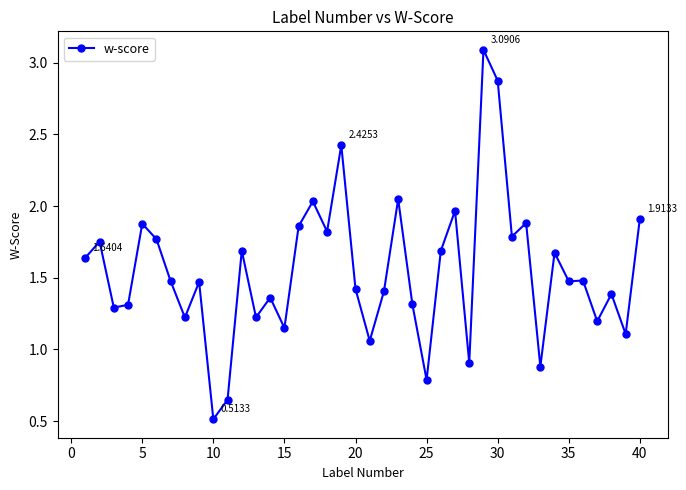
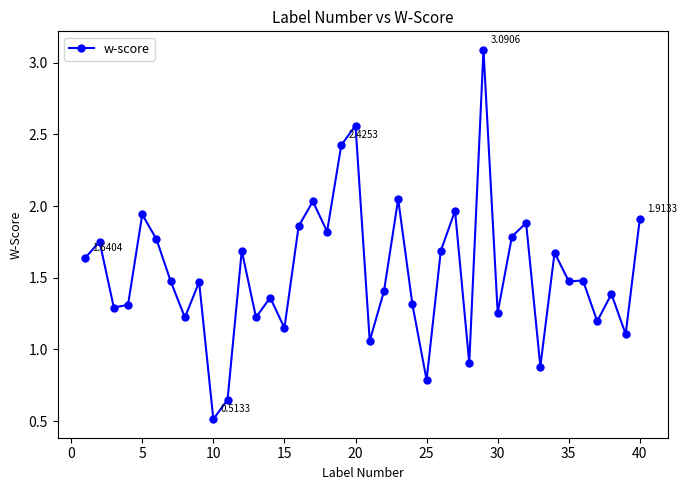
  {
-   "5": 1.88,
+   "5": 1.94,
    "15": 1.15,
-   "20": 1.42,
+   "20": 2.56,
    "25": 0.79,
-   "30": 2.88,
+   "30": 1.26,
    "35": 1.48
  }
